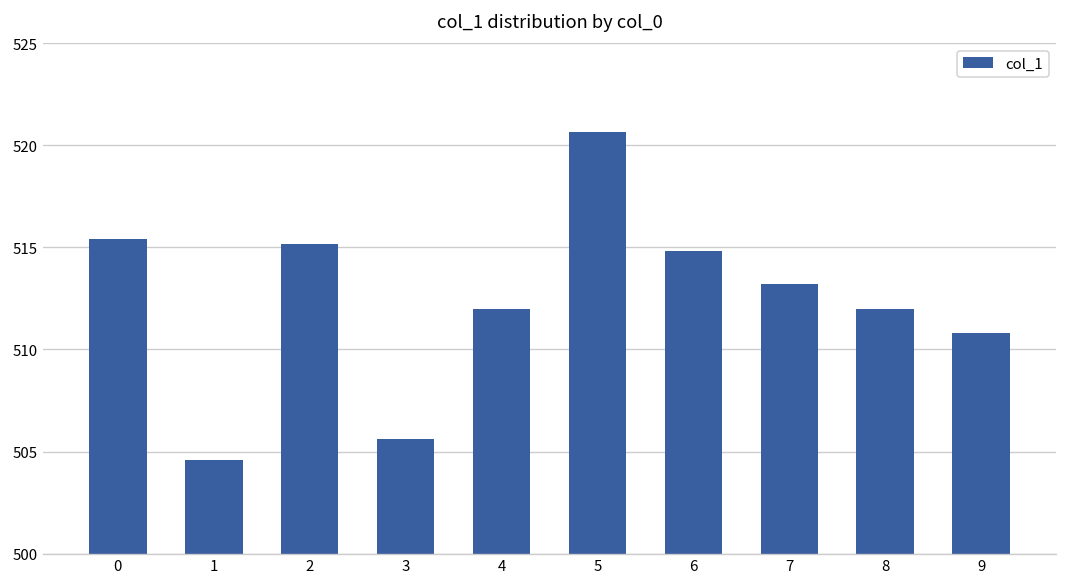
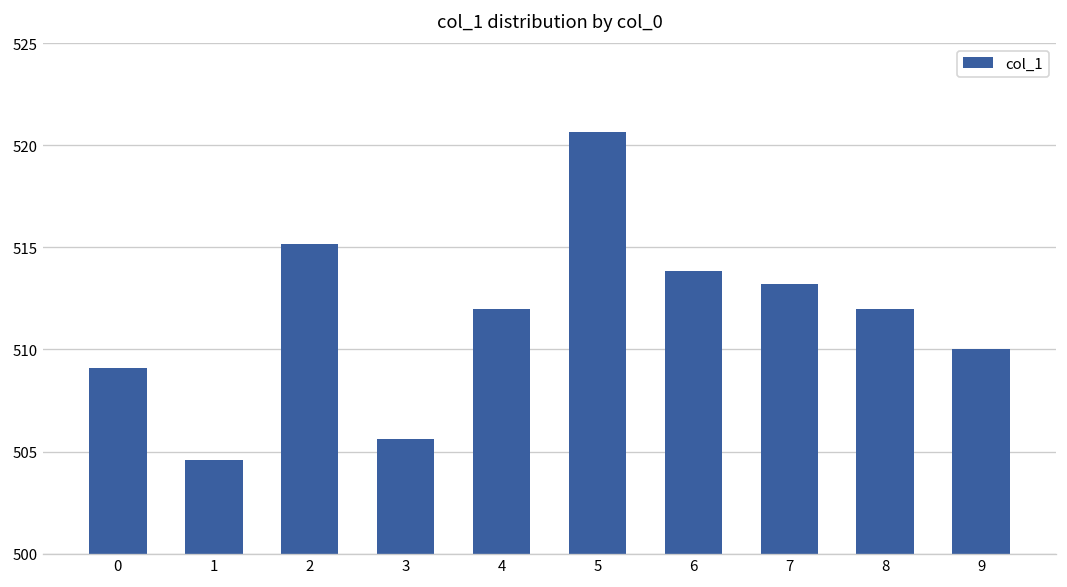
  {
-   "0": 515.4,
+   "0": 509.1,
    "1": 504.6,
    "2": 515.2,
    "3": 505.6,
    "4": 512.0,
    "5": 520.6,
-   "6": 514.8,
+   "6": 513.9,
    "7": 513.2,
    "8": 512.0,
-   "9": 510.8
+   "9": 510.0
  }
